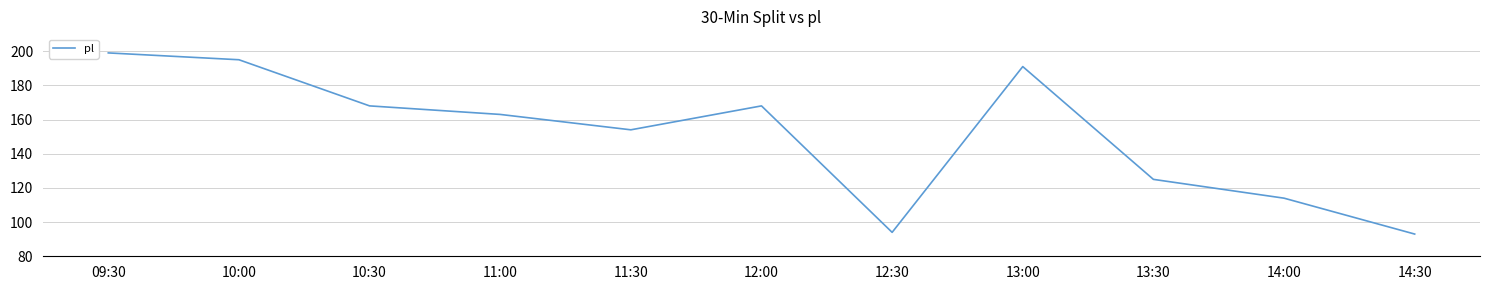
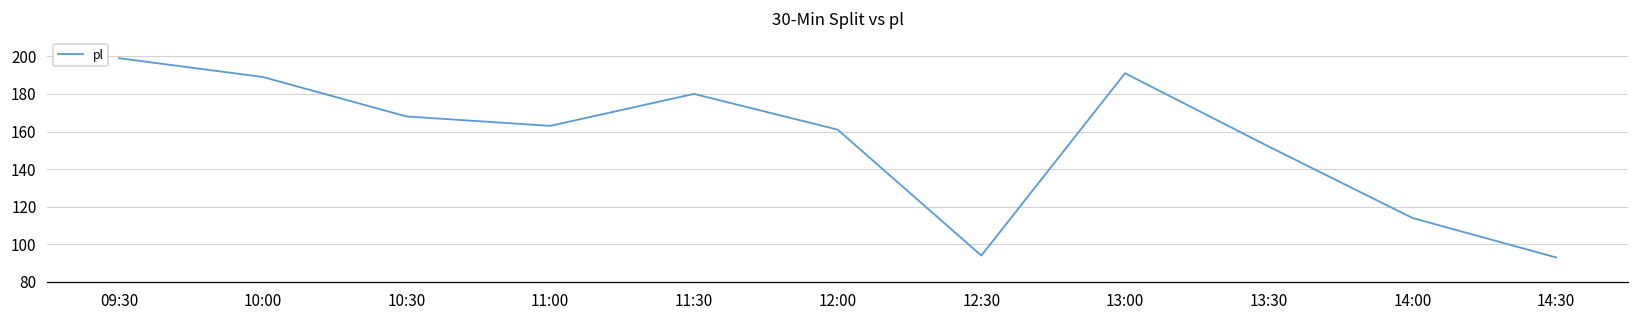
  {
    "09:30": 199,
-   "10:00": 195,
+   "10:00": 189,
    "10:30": 168,
    "11:00": 163,
-   "11:30": 154,
-   "12:00": 168,
+   "11:30": 180,
+   "12:00": 161,
    "12:30": 94,
    "13:00": 191,
-   "13:30": 125,
+   "13:30": 152,
    "14:00": 114,
    "14:30": 93
  }
